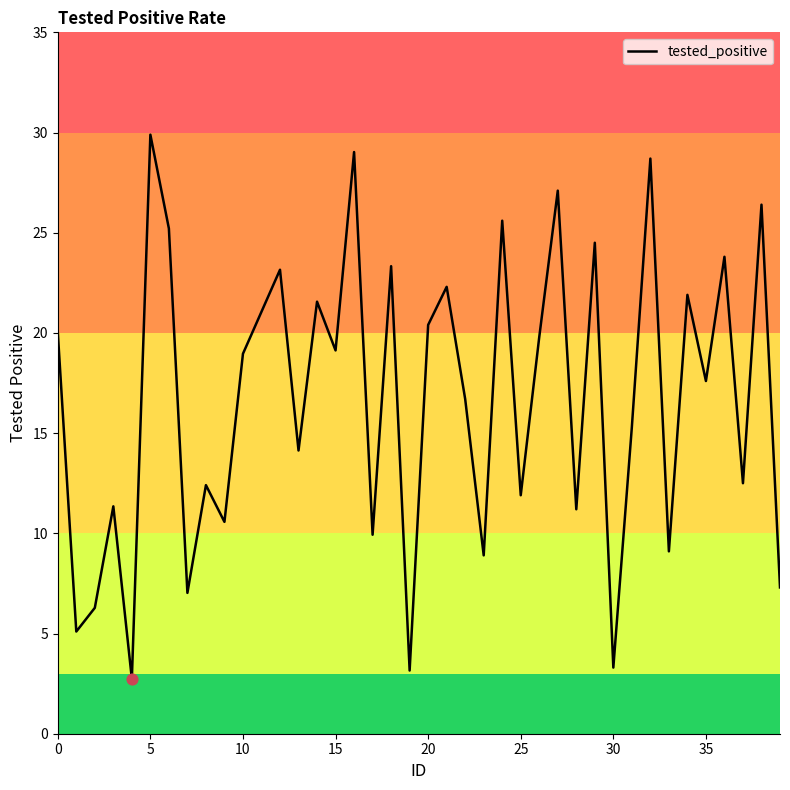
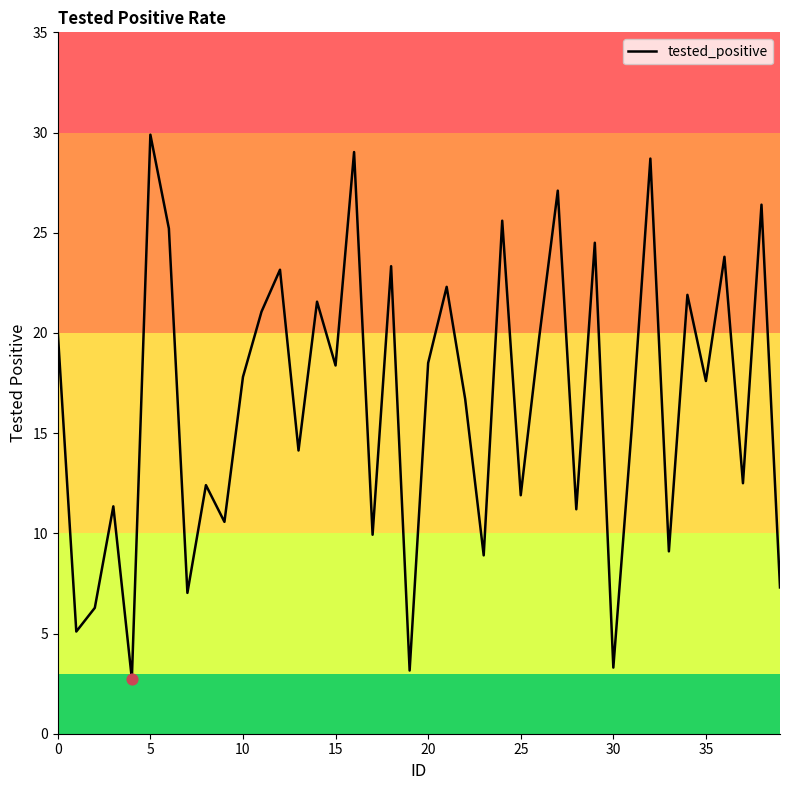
  {
    "tested_positive": {
      "0": 20.0,
      "5": 29.9,
-     "10": 19.0,
-     "15": 19.1,
-     "20": 20.4,
+     "10": 17.8,
+     "15": 18.4,
+     "20": 18.5,
      "25": 11.9,
      "30": 3.3,
      "35": 17.6
    }
  }
